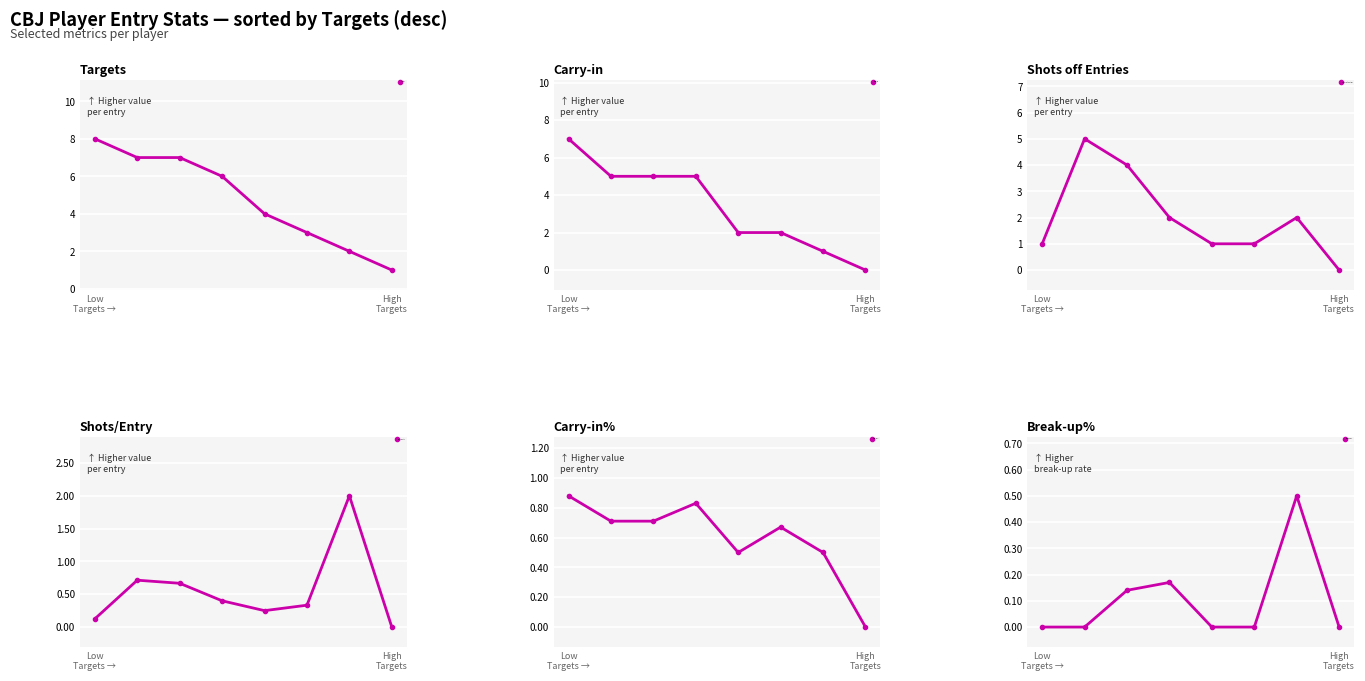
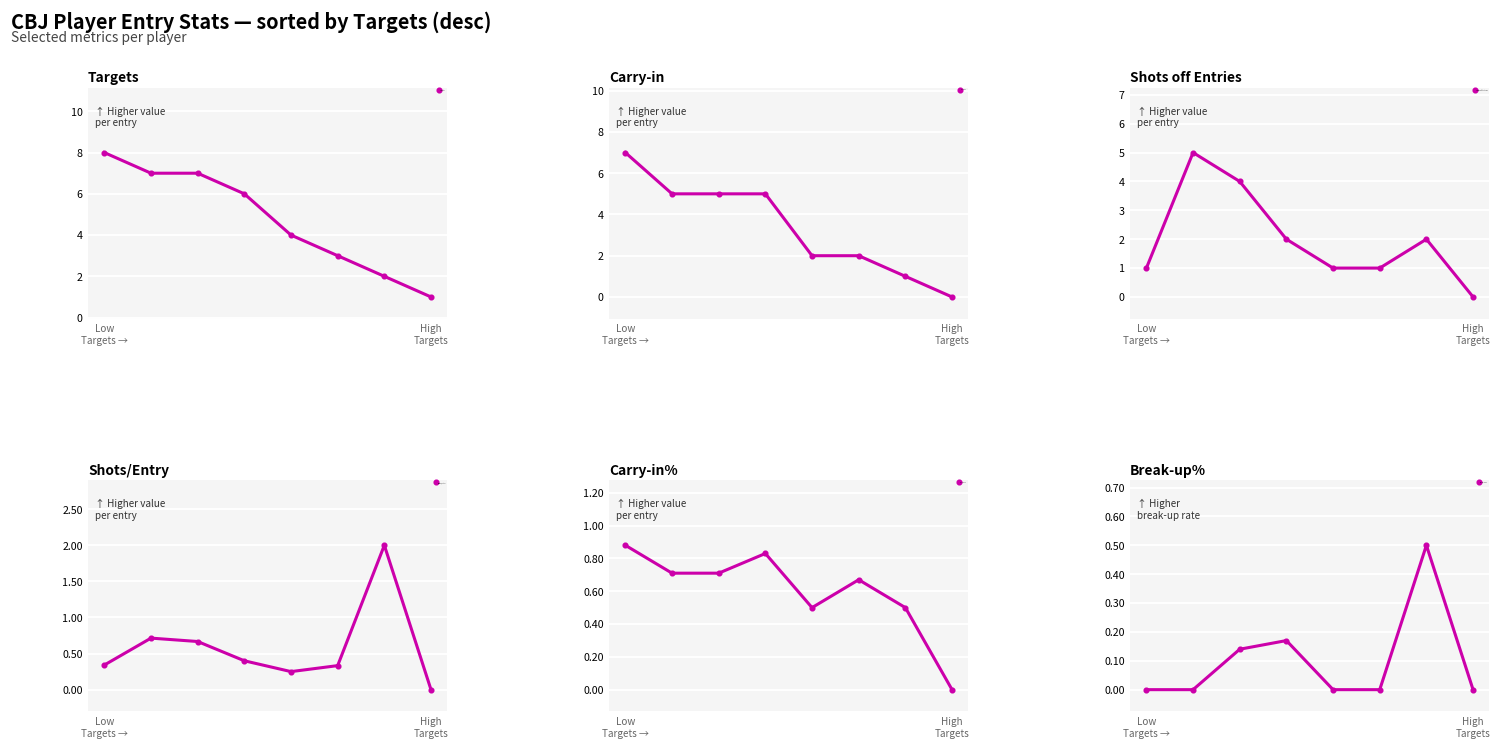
  {
    "Targets": {
      "Low Targets →": 8.0,
      "High Targets": 1.0
    },
    "Carry-in": {
      "Low Targets →": 7.0,
      "High Targets": 0.0
    },
    "Shots off Entries": {
      "Low Targets →": 1.0,
      "High Targets": 0.0
    },
    "Shots/Entry": {
-     "Low Targets →": 0.1,
+     "Low Targets →": 0.3,
      "High Targets": 0.0
    },
    "Carry-in%": {
      "Low Targets →": 0.88,
      "High Targets": 0.00
    },
    "Break-up%": {
      "Low Targets →": 0.00,
      "High Targets": 0.00
    }
  }
